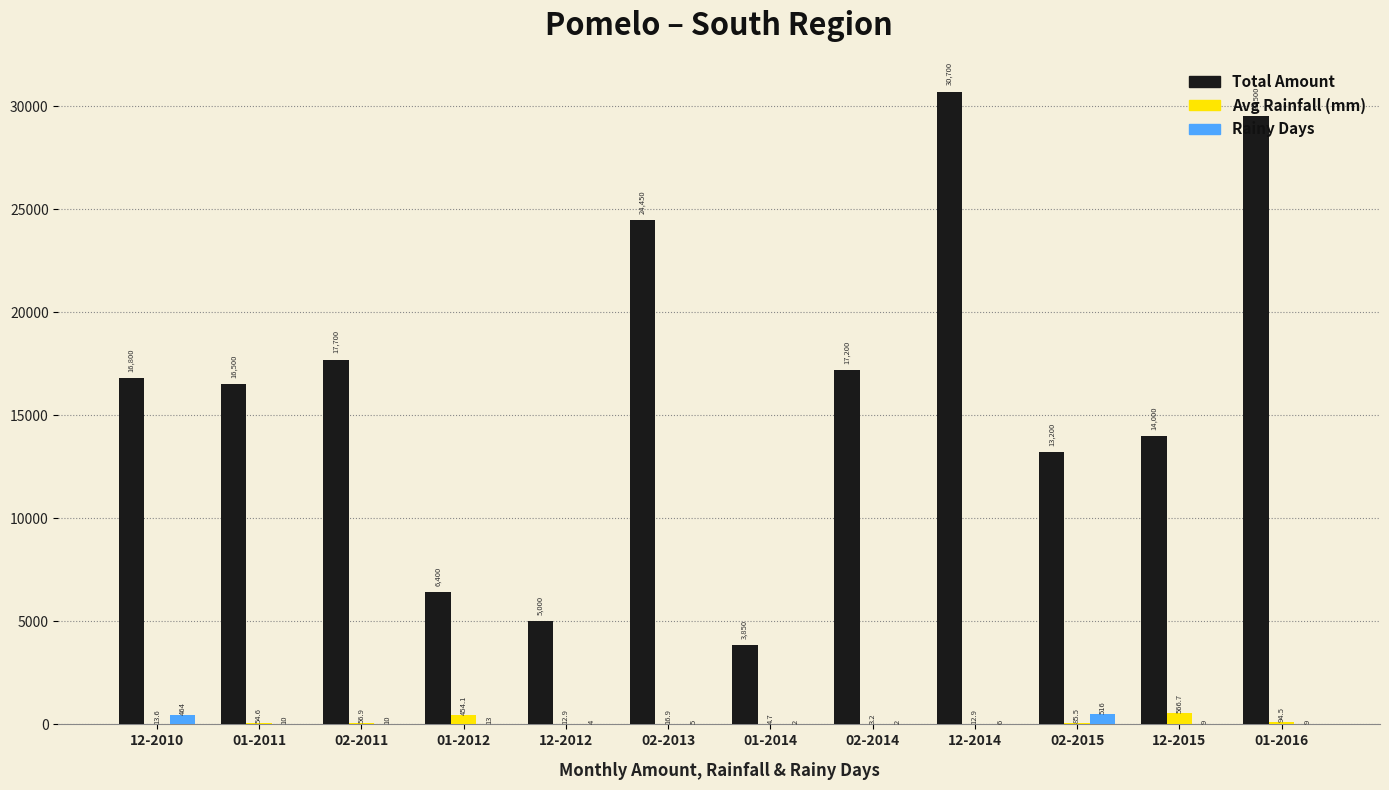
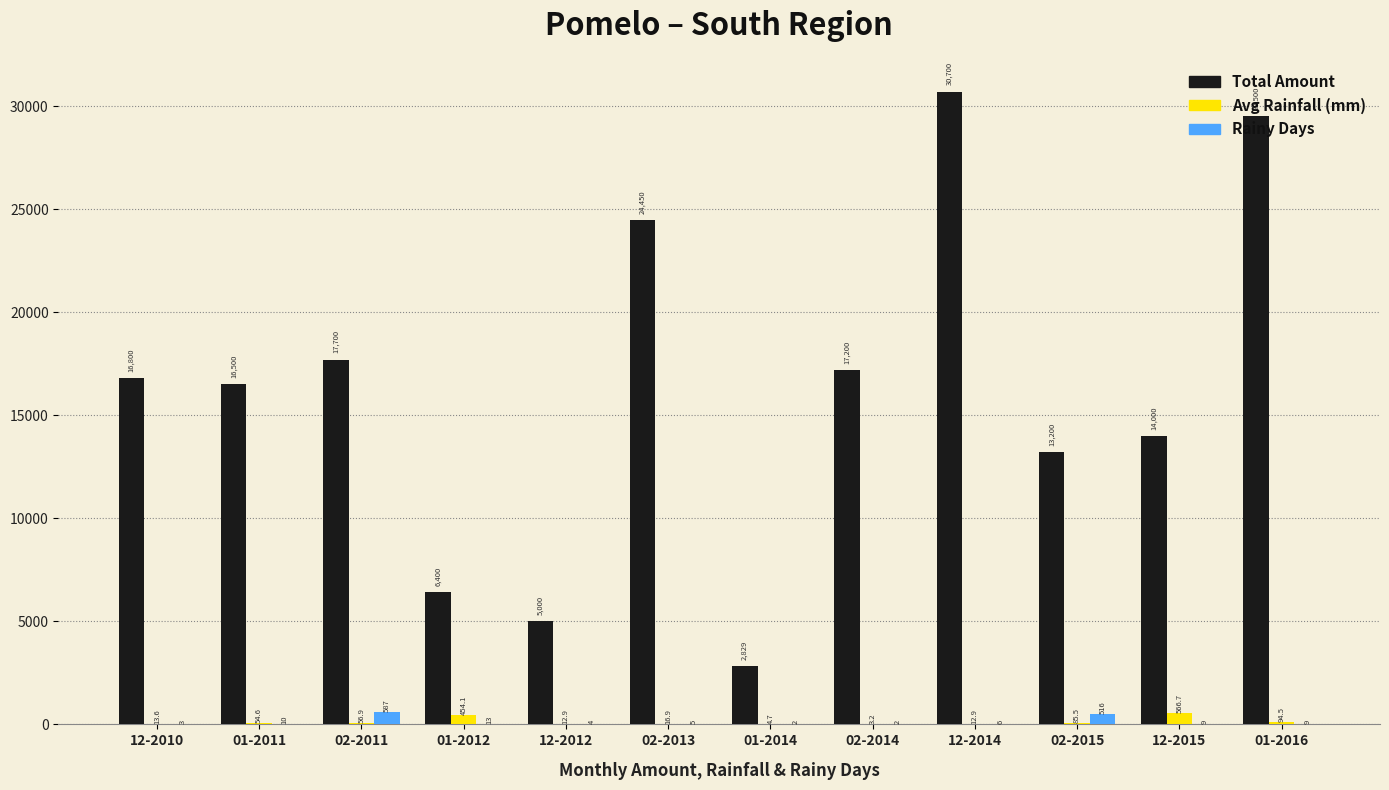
  {
    "Total Amount": {
      "12-2010": "16,800",
      "01-2011": "16,500",
      "02-2011": "17,700",
      "01-2012": "6,400",
      "12-2012": "5,000",
      "02-2013": "24,450",
-     "01-2014": "3,850",
+     "01-2014": "2,829",
      "02-2014": "17,200",
      "12-2014": "30,700",
      "02-2015": "13,200",
      "12-2015": "14,000",
      "01-2016": "29,500"
    },
    "Avg Rainfall (mm)": {
      "12-2010": "13.6",
      "01-2011": "54.6",
      "02-2011": "56.9",
      "01-2012": "454.1",
      "12-2012": "12.9",
      "02-2013": "16.9",
      "01-2014": "4.7",
      "02-2014": "3.2",
      "12-2014": "12.9",
      "02-2015": "85.5",
      "12-2015": "566.7",
      "01-2016": "94.5"
    },
    "Rainy Days": {
-     "12-2010": "464",
+     "12-2010": "3",
      "01-2011": "10",
-     "02-2011": "10",
+     "02-2011": "587",
      "01-2012": "13",
      "12-2012": "4",
      "02-2013": "5",
      "01-2014": "2",
      "02-2014": "2",
      "12-2014": "6",
      "02-2015": "516",
      "12-2015": "9",
      "01-2016": "9"
    }
  }
